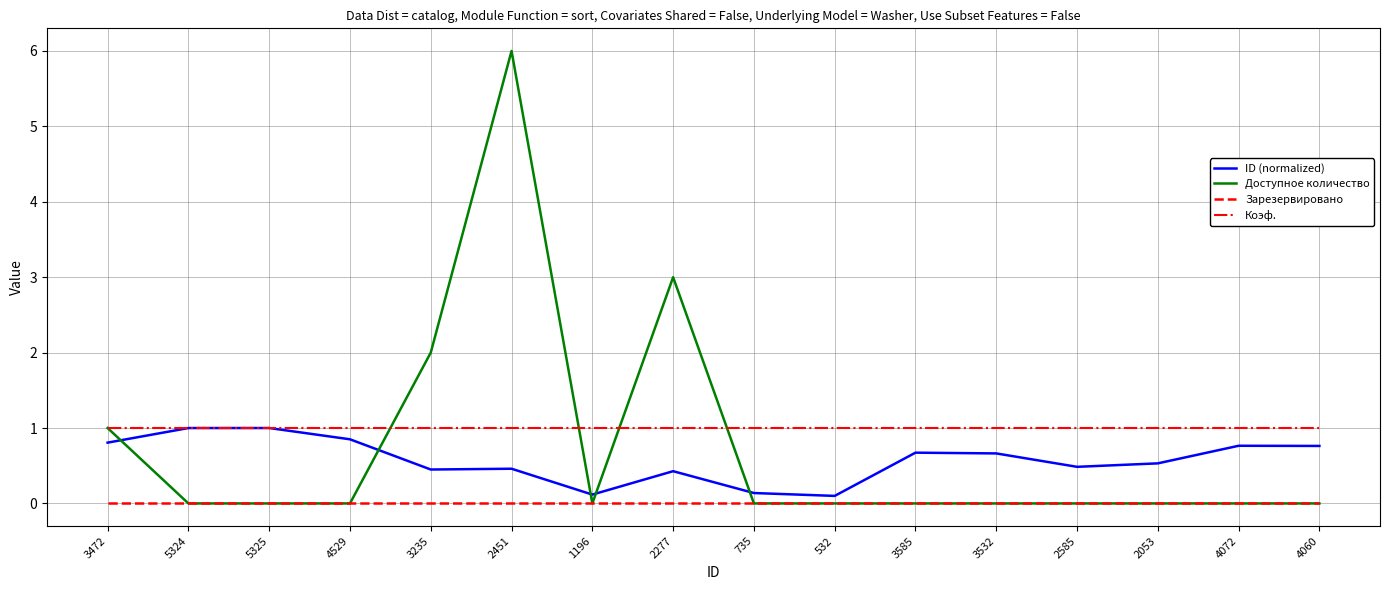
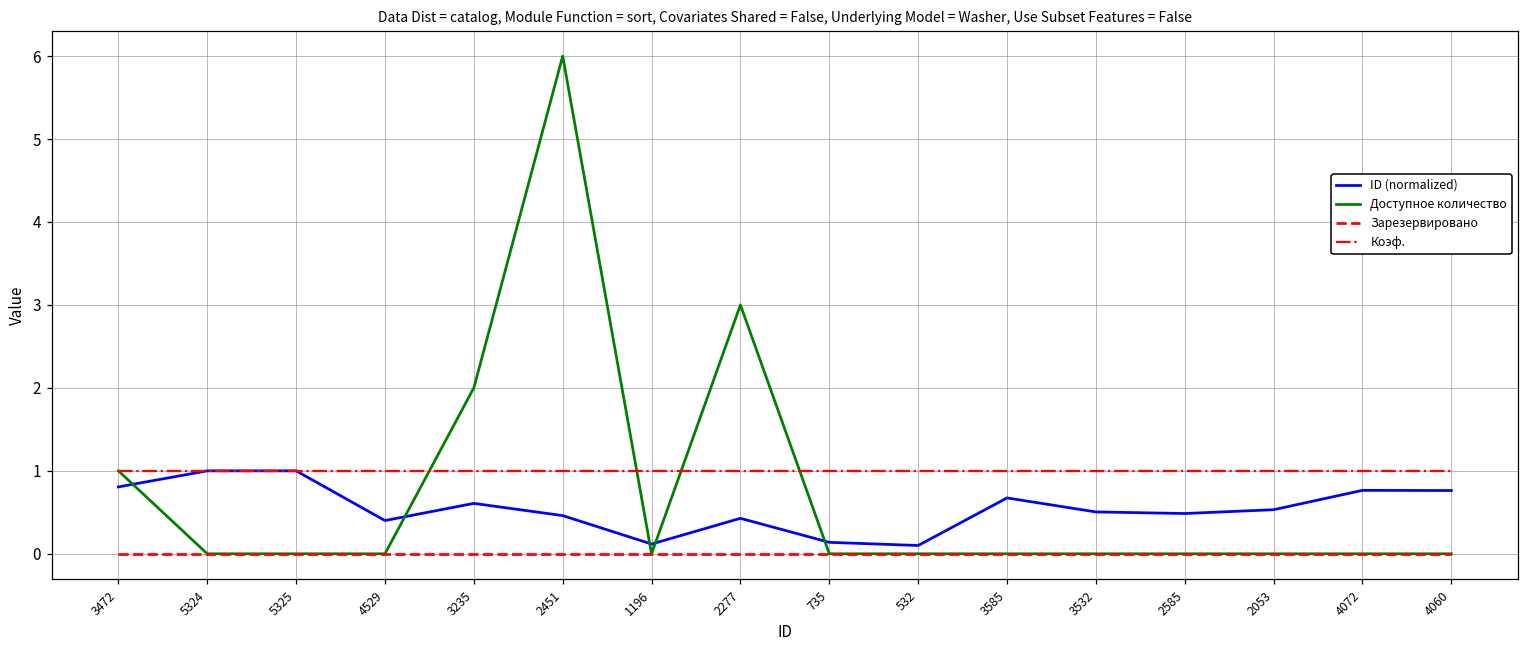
  {
    "ID (normalized)": {
      "3472": 0.8,
-     "4529": 0.9,
-     "3235": 0.4,
+     "4529": 0.4,
+     "3235": 0.6,
      "2451": 0.5,
      "1196": 0.1,
      "2277": 0.4,
      "735": 0.1,
      "532": 0.1,
      "3585": 0.7,
-     "3532": 0.7,
+     "3532": 0.5,
      "2585": 0.5,
      "2053": 0.5,
      "4072": 0.8,
      "4060": 0.8
    },
    "Доступное количество": {
      "3235": 2.0,
      "2451": 6.0,
      "2277": 3.0
    }
  }
